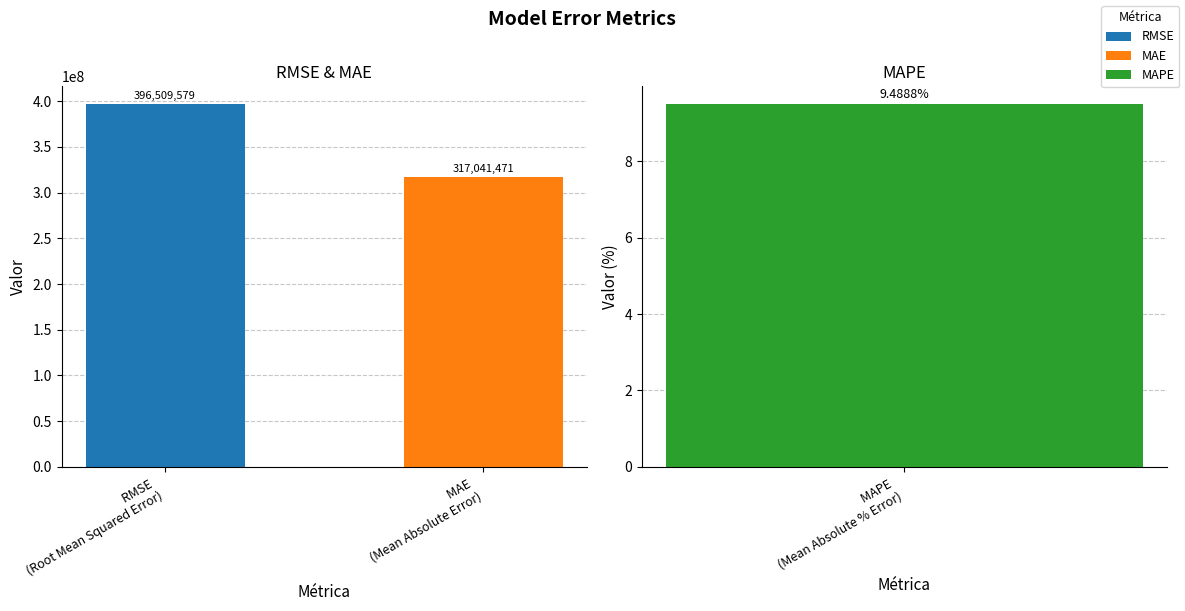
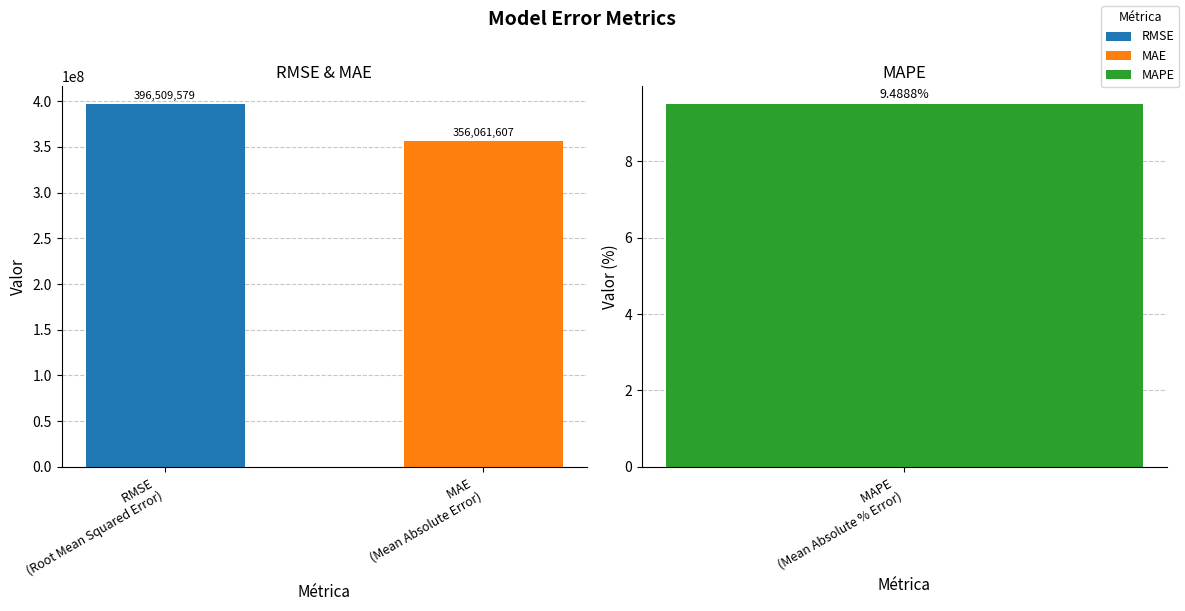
  {
    "RMSE & MAE": {
      "RMSE (Root Mean Squared Error)": "396,509,579",
-     "MAE (Mean Absolute Error)": "317,041,471"
+     "MAE (Mean Absolute Error)": "356,061,607"
    },
    "MAPE": {
      "MAPE (Mean Absolute % Error)": "9.4888%"
    }
  }
